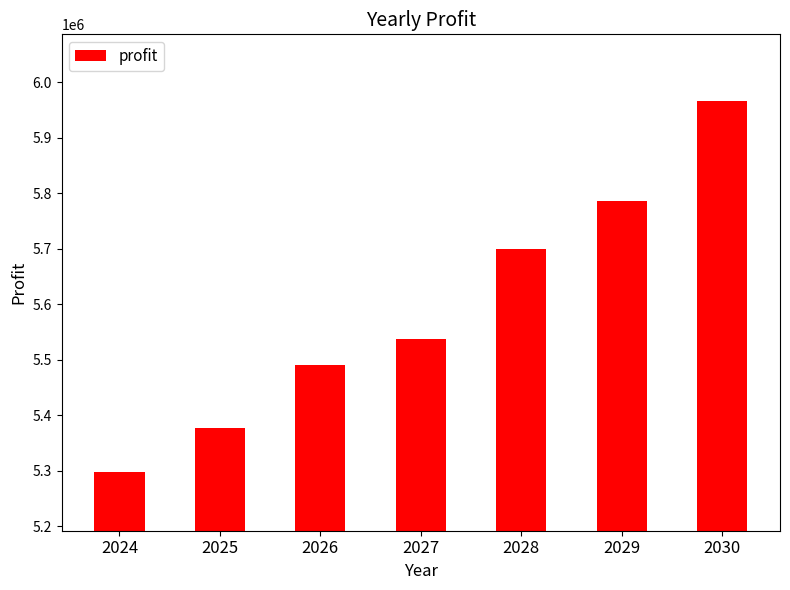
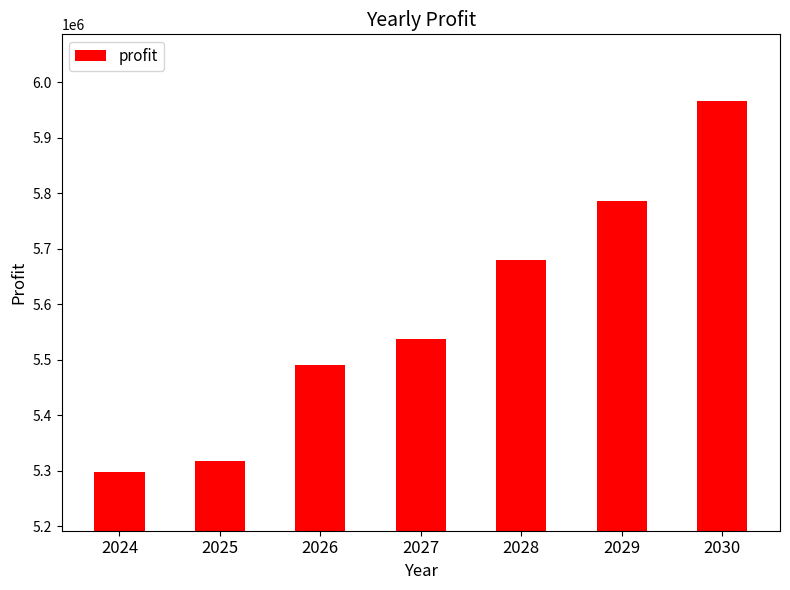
  {
    "2024": 5300000,
-   "2025": 5380000,
+   "2025": 5320000,
    "2026": 5490000,
    "2027": 5540000,
-   "2028": 5700000,
+   "2028": 5680000,
    "2029": 5790000,
    "2030": 5970000
  }
